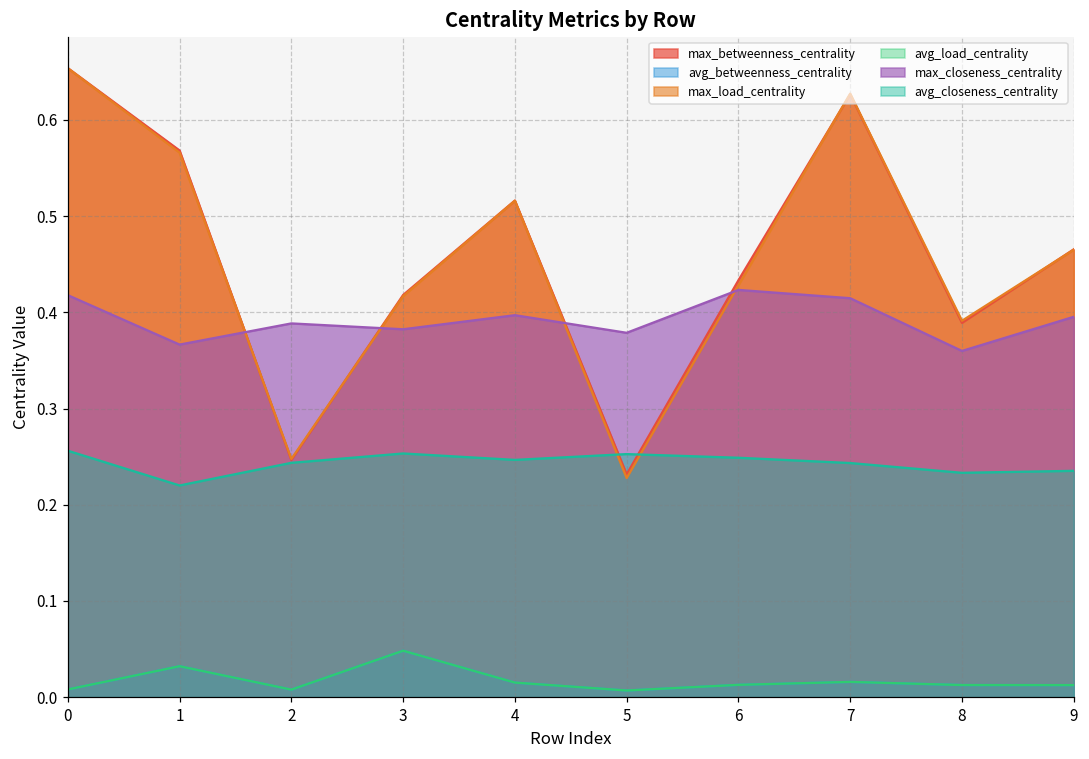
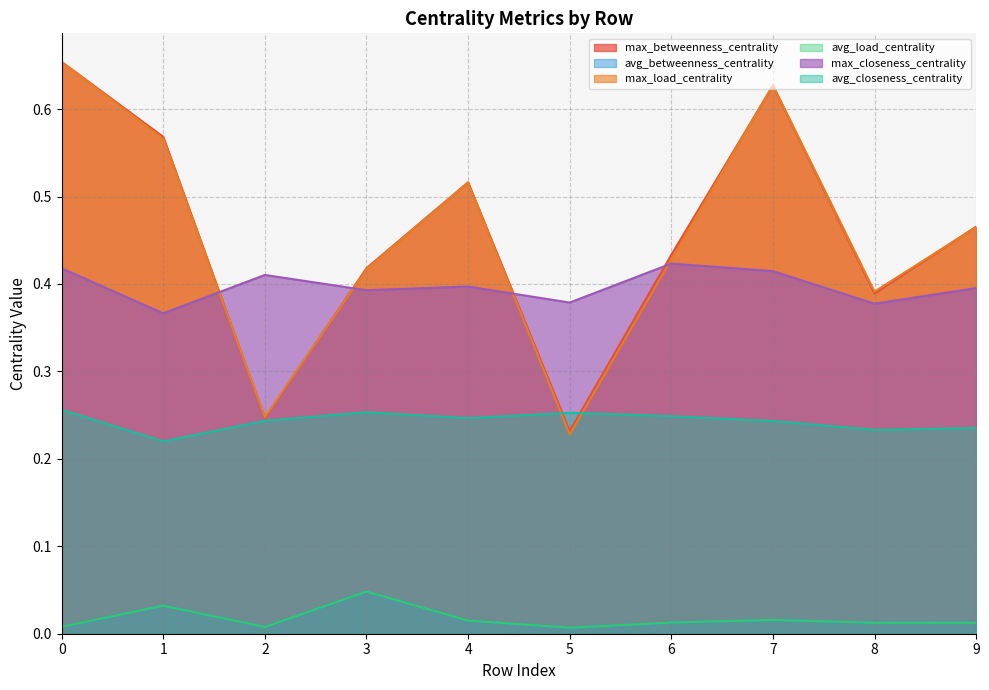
  {
    "max_closeness_centrality": {
      "0": 0.42,
      "1": 0.37,
-     "2": 0.39,
-     "3": 0.38,
+     "2": 0.41,
+     "3": 0.39,
      "4": 0.40,
      "5": 0.38,
      "6": 0.42,
      "7": 0.41,
-     "8": 0.36,
+     "8": 0.38,
      "9": 0.40
    }
  }
